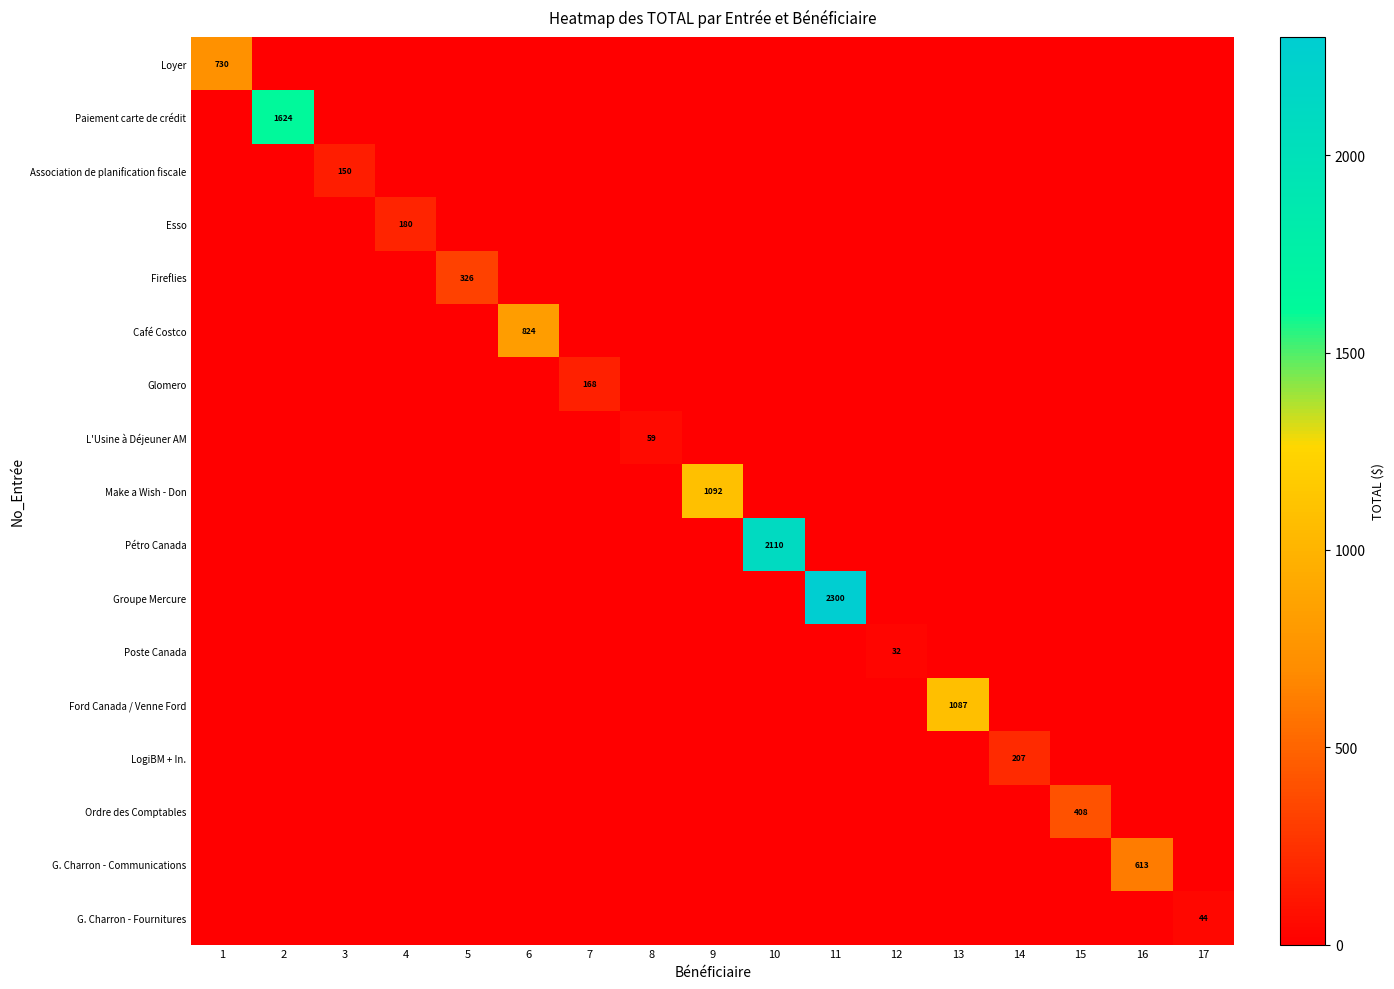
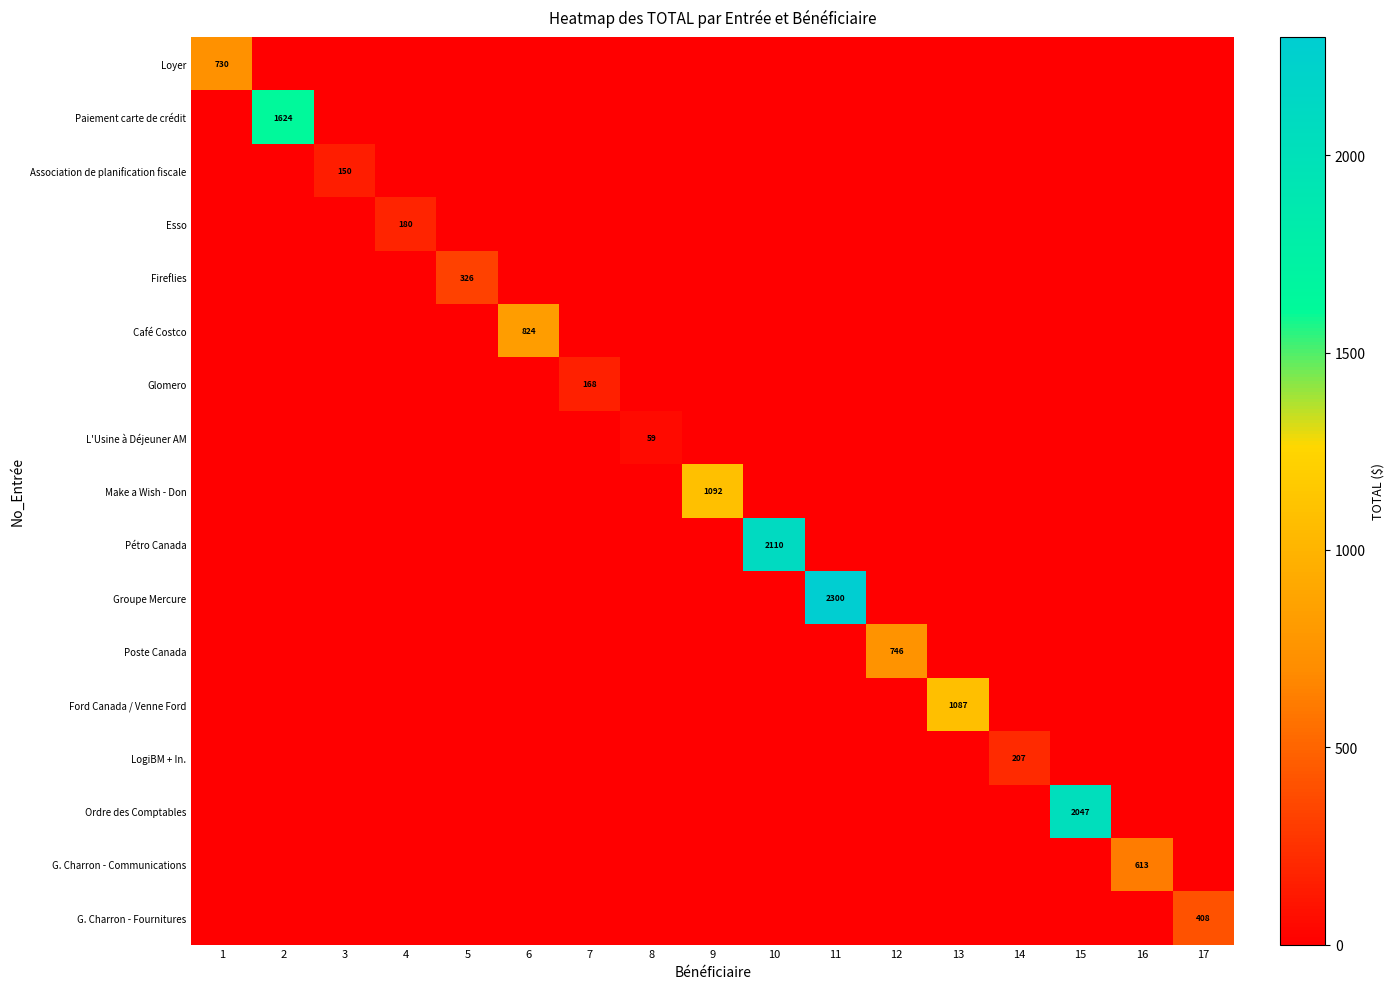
  {
    "Loyer": {
      "1": 730
    },
    "Paiement carte de crédit": {
      "2": 1624
    },
    "Association de planification fiscale": {
      "3": 150
    },
    "Esso": {
      "4": 180
    },
    "Fireflies": {
      "5": 326
    },
    "Café Costco": {
      "6": 824
    },
    "Glomero": {
      "7": 168
    },
    "L'Usine à Déjeuner AM": {
      "8": 59
    },
    "Make a Wish - Don": {
      "9": 1092
    },
    "Pétro Canada": {
      "10": 2110
    },
    "Groupe Mercure": {
      "11": 2300
    },
    "Poste Canada": {
-     "12": 32
+     "12": 746
    },
    "Ford Canada / Venne Ford": {
      "13": 1087
    },
    "LogiBM + In.": {
      "14": 207
    },
    "Ordre des Comptables": {
-     "15": 408
+     "15": 2047
    },
    "G. Charron - Communications": {
      "16": 613
    },
    "G. Charron - Fournitures": {
-     "17": 44
+     "17": 408
    }
  }
